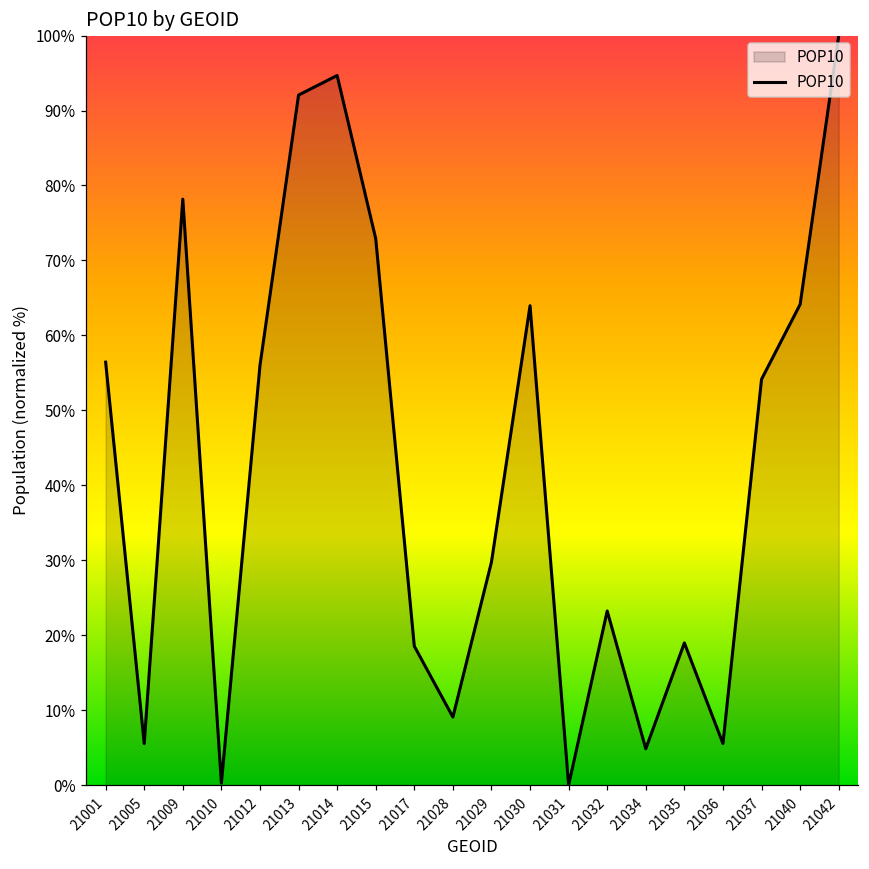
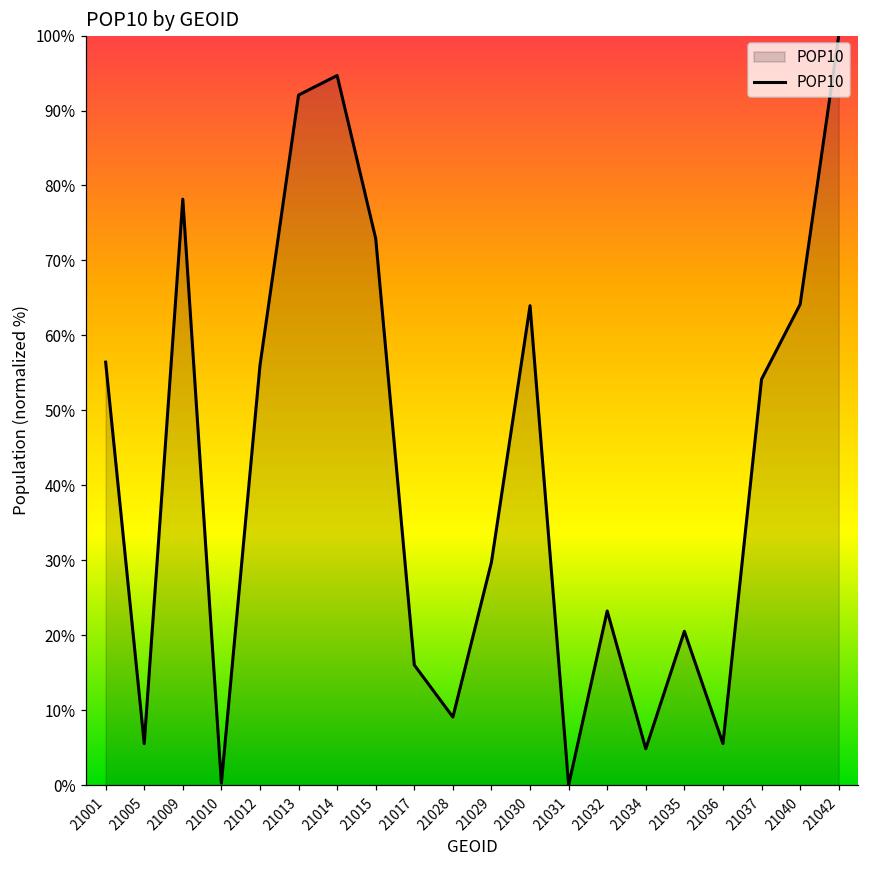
  {
    "21001": "56%",
    "21005": "6%",
    "21009": "78%",
    "21010": "0%",
    "21012": "56%",
    "21013": "92%",
    "21014": "95%",
    "21015": "73%",
-   "21017": "19%",
+   "21017": "16%",
    "21028": "9%",
    "21029": "30%",
    "21030": "64%",
    "21031": "0%",
    "21032": "23%",
    "21034": "5%",
-   "21035": "19%",
+   "21035": "21%",
    "21036": "6%",
    "21037": "54%",
    "21040": "64%",
    "21042": "100%"
  }
